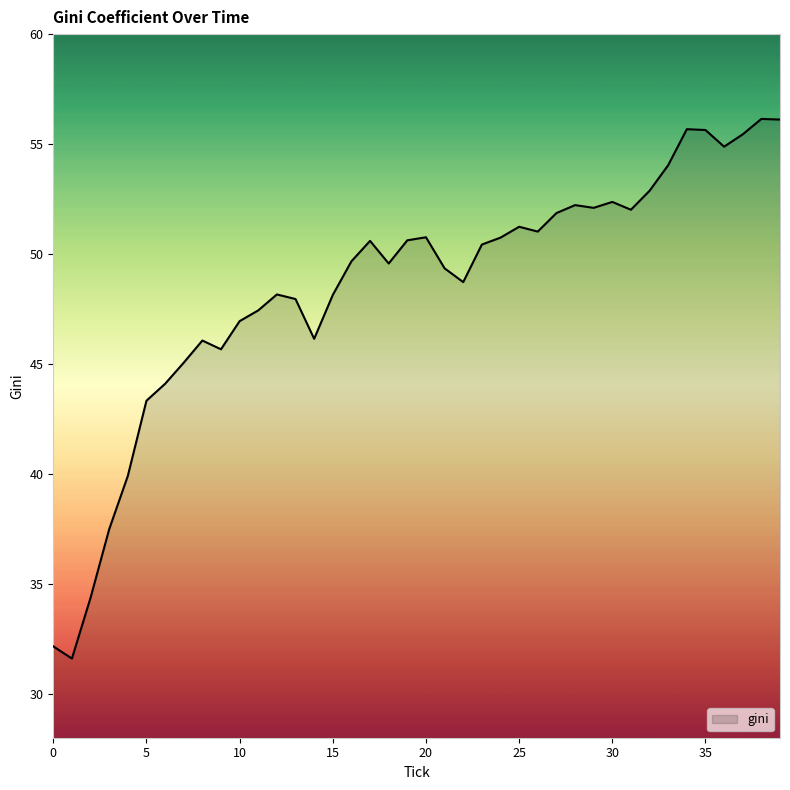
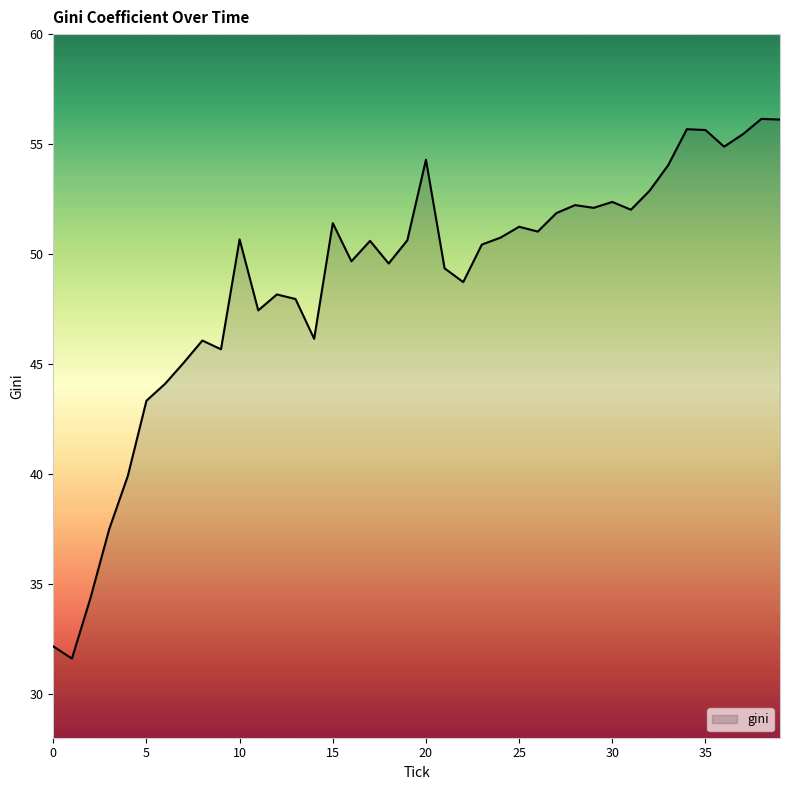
  {
    "0": 32.2,
    "5": 43.3,
-   "10": 46.9,
-   "15": 48.1,
-   "20": 50.8,
+   "10": 50.7,
+   "15": 51.4,
+   "20": 54.3,
    "25": 51.2,
    "30": 52.4,
    "35": 55.6
  }
